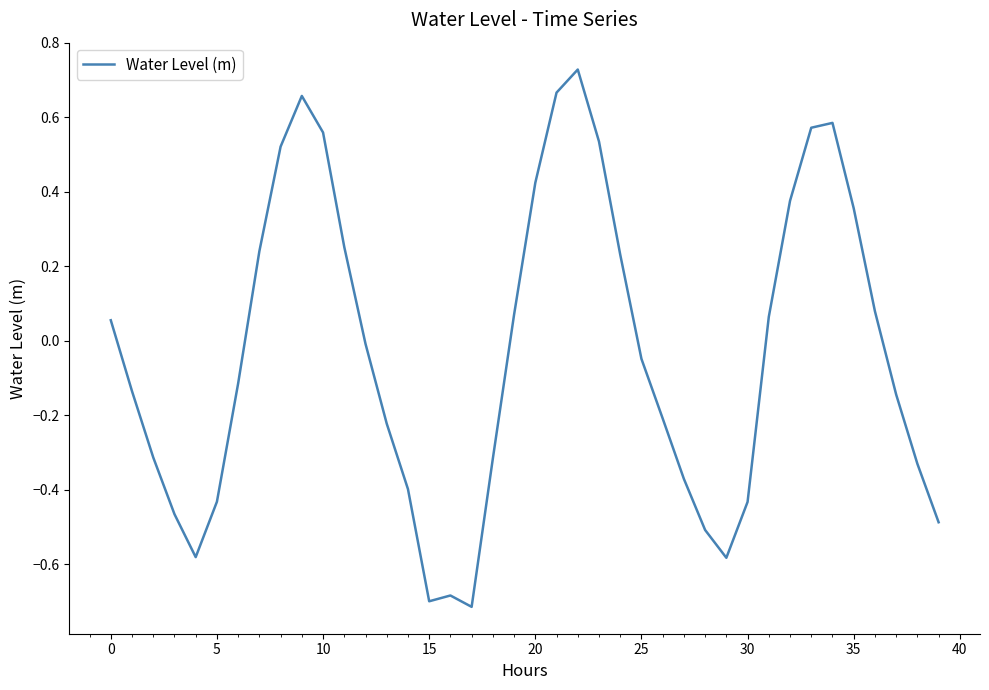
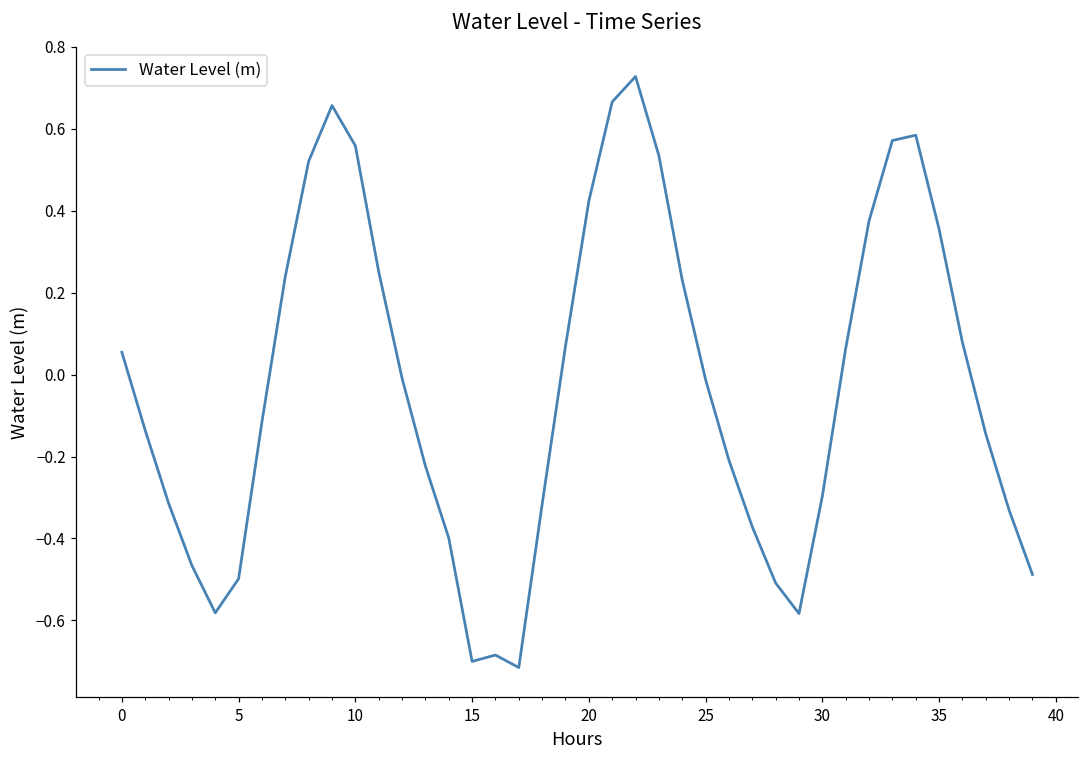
  {
    "0": 0.05,
-   "5": -0.43,
+   "5": -0.50,
    "10": 0.56,
    "15": -0.70,
    "20": 0.42,
-   "25": -0.05,
-   "30": -0.43,
+   "25": -0.01,
+   "30": -0.30,
    "35": 0.36
  }
